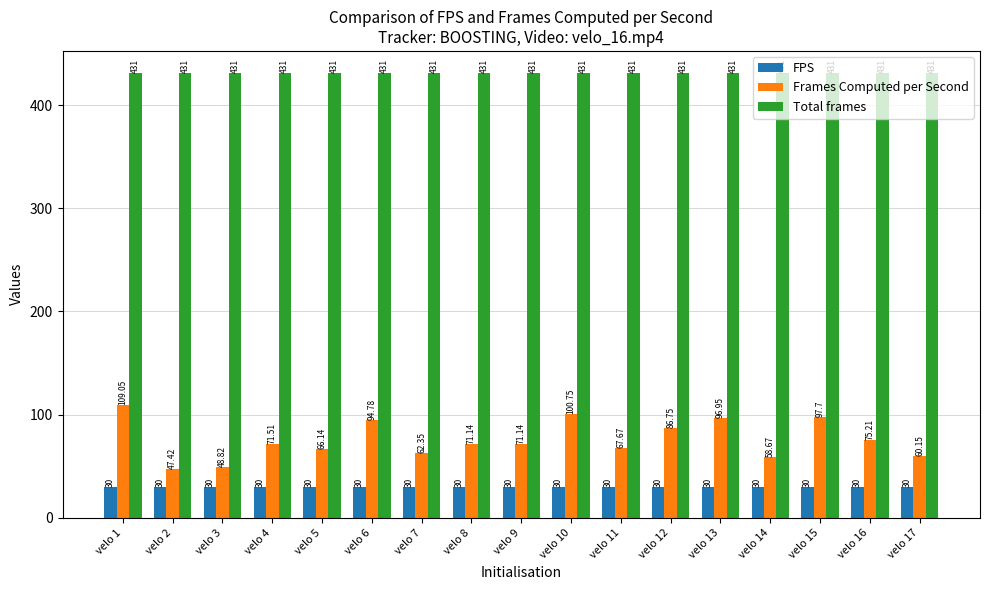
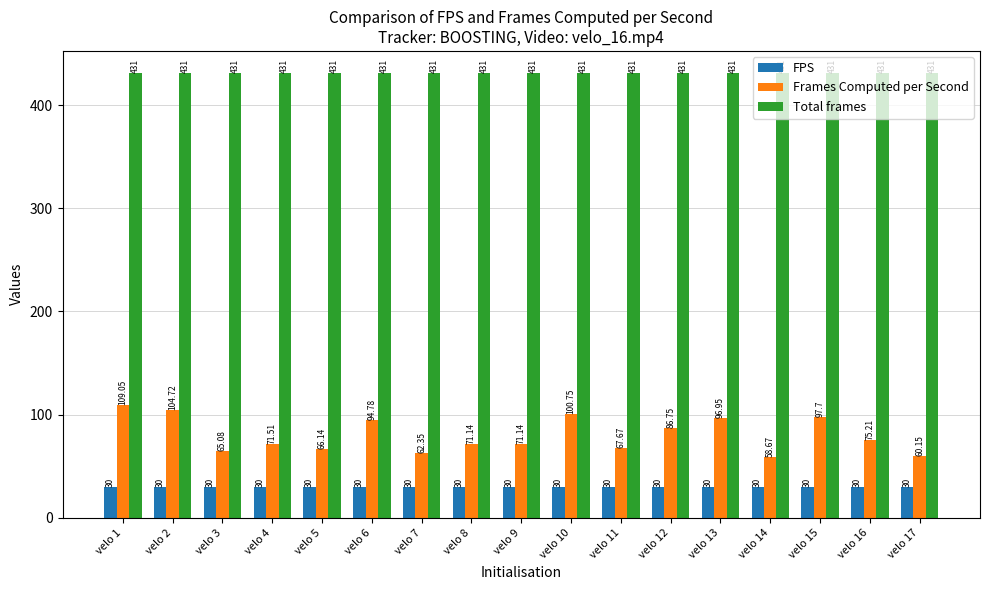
  {
    "FPS": {
      "velo 1": 30,
      "velo 2": 30,
      "velo 3": 30,
      "velo 4": 30,
      "velo 5": 30,
      "velo 6": 30,
      "velo 7": 30,
      "velo 8": 30,
      "velo 9": 30,
      "velo 10": 30,
      "velo 11": 30,
      "velo 12": 30,
      "velo 13": 30,
      "velo 14": 30,
      "velo 15": 30,
      "velo 16": 30,
      "velo 17": 30
    },
    "Frames Computed per Second": {
      "velo 1": 109.05,
-     "velo 2": 47.42,
-     "velo 3": 48.82,
+     "velo 2": 104.72,
+     "velo 3": 65.08,
      "velo 4": 71.51,
      "velo 5": 66.14,
      "velo 6": 94.78,
      "velo 7": 62.35,
      "velo 8": 71.14,
      "velo 9": 71.14,
      "velo 10": 100.75,
      "velo 11": 67.67,
      "velo 12": 86.75,
      "velo 13": 96.95,
      "velo 14": 58.67,
      "velo 15": 97.7,
      "velo 16": 75.21,
      "velo 17": 60.15
    },
    "Total frames": {
      "velo 1": 431,
      "velo 2": 431,
      "velo 3": 431,
      "velo 4": 431,
      "velo 5": 431,
      "velo 6": 431,
      "velo 7": 431,
      "velo 8": 431,
      "velo 9": 431,
      "velo 10": 431,
      "velo 11": 431,
      "velo 12": 431,
      "velo 13": 431
    }
  }
